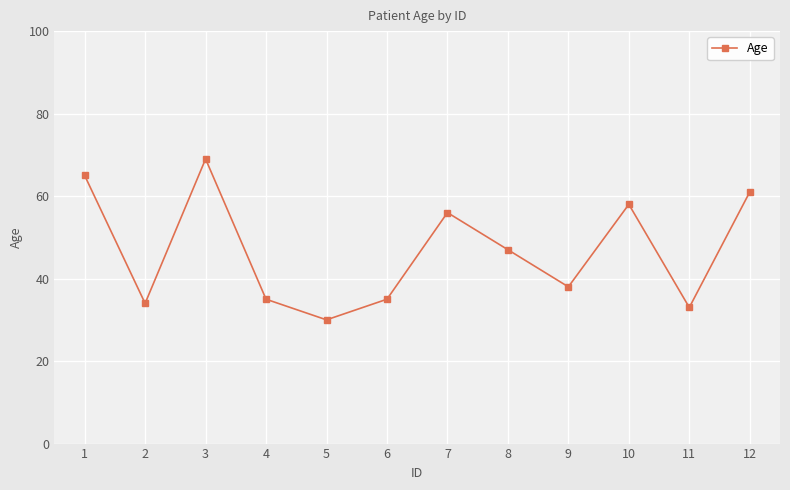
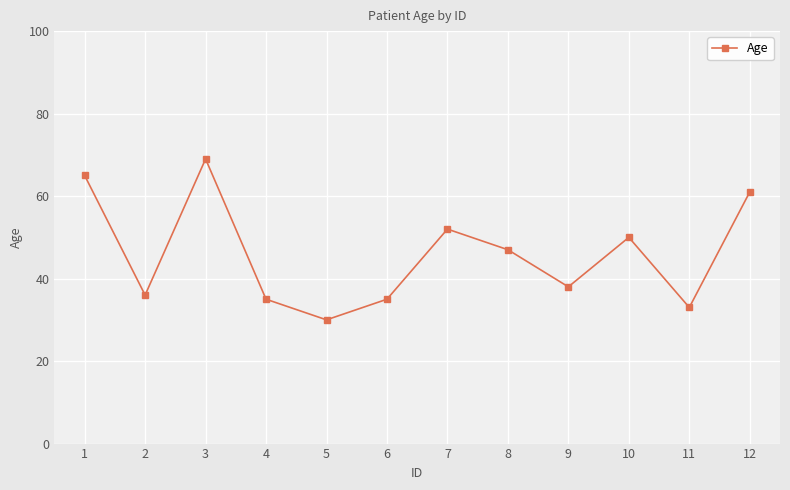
  {
    "1": 65,
-   "2": 34,
+   "2": 36,
    "3": 69,
    "4": 35,
    "5": 30,
    "6": 35,
-   "7": 56,
+   "7": 52,
    "8": 47,
    "9": 38,
-   "10": 58,
+   "10": 50,
    "11": 33,
    "12": 61
  }
